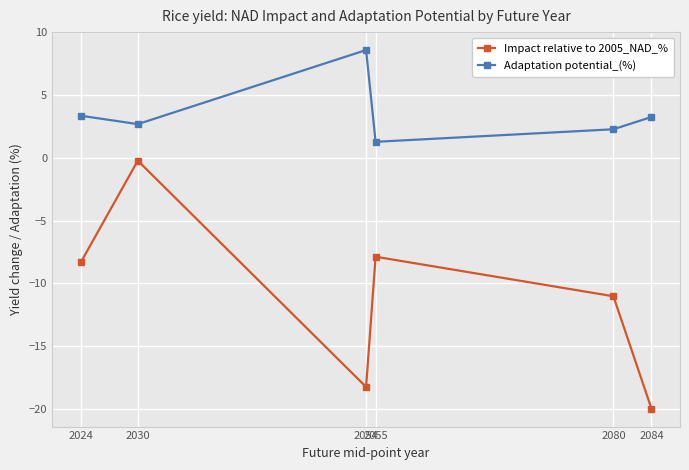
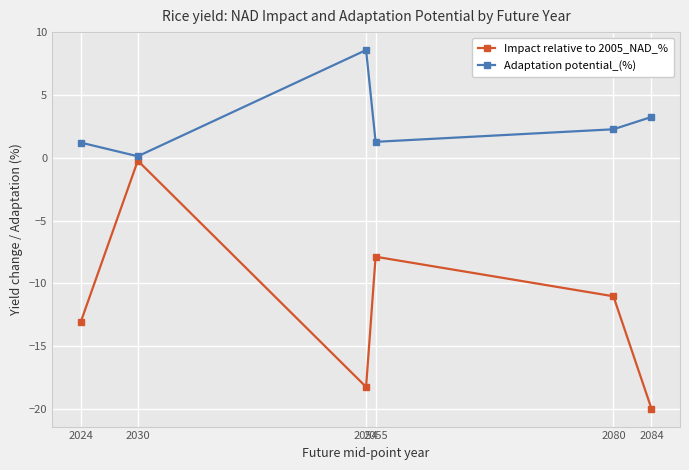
  {
    "Impact relative to 2005_NAD_%": {
-     "2024": -8.3,
+     "2024": -13.1,
      "2030": -0.2,
      "2080": -11.0,
      "2084": -20.0
    },
    "Adaptation potential_(%)": {
-     "2024": 3.4,
-     "2030": 2.7,
+     "2024": 1.2,
+     "2030": 0.1,
      "2080": 2.3,
      "2084": 3.3
    }
  }
